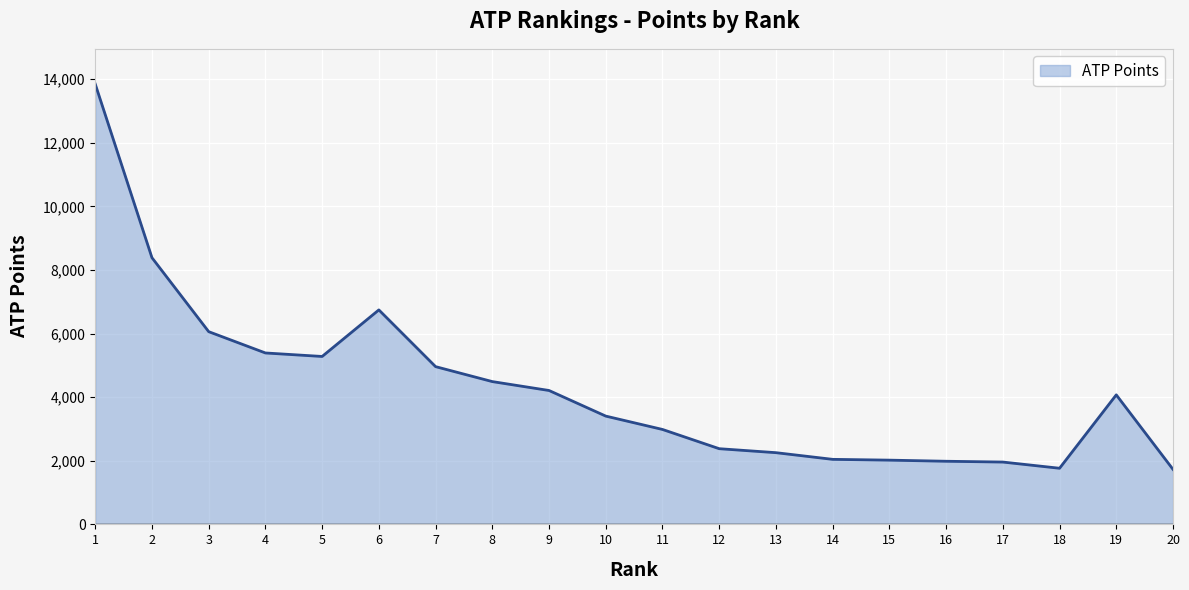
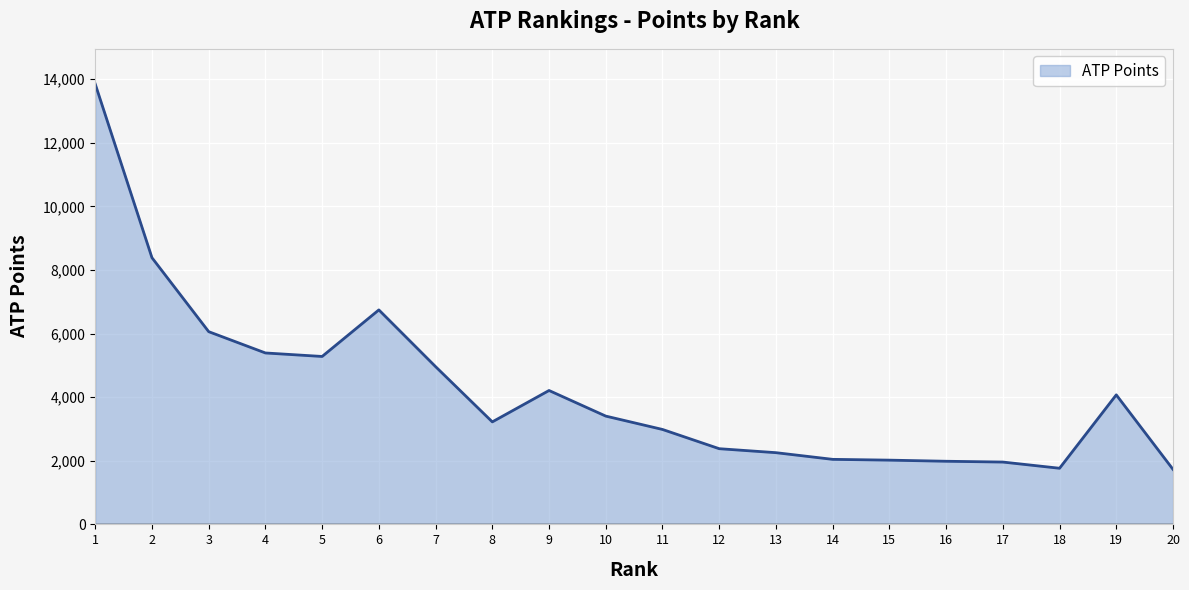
  {
    "1": "13,800",
    "2": "8,400",
    "3": "6,100",
    "4": "5,400",
    "5": "5,300",
    "6": "6,700",
    "7": "5,000",
-   "8": "4,500",
+   "8": "3,200",
    "9": "4,200",
    "10": "3,400",
    "11": "3,000",
    "12": "2,400",
    "13": "2,300",
    "14": "2,000",
    "15": "2,000",
    "16": "2,000",
    "17": "2,000",
    "18": "1,800",
    "19": "4,100",
    "20": "1,700"
  }
